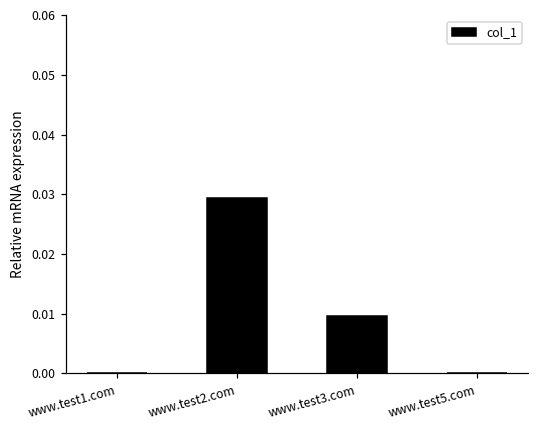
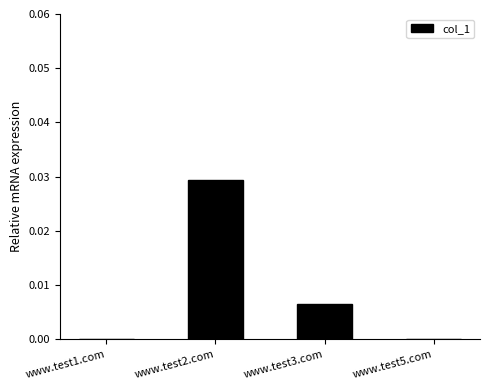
  {
    "www.test1.com": 0.000,
    "www.test2.com": 0.029,
-   "www.test3.com": 0.010,
+   "www.test3.com": 0.006,
    "www.test5.com": 0.000
  }
